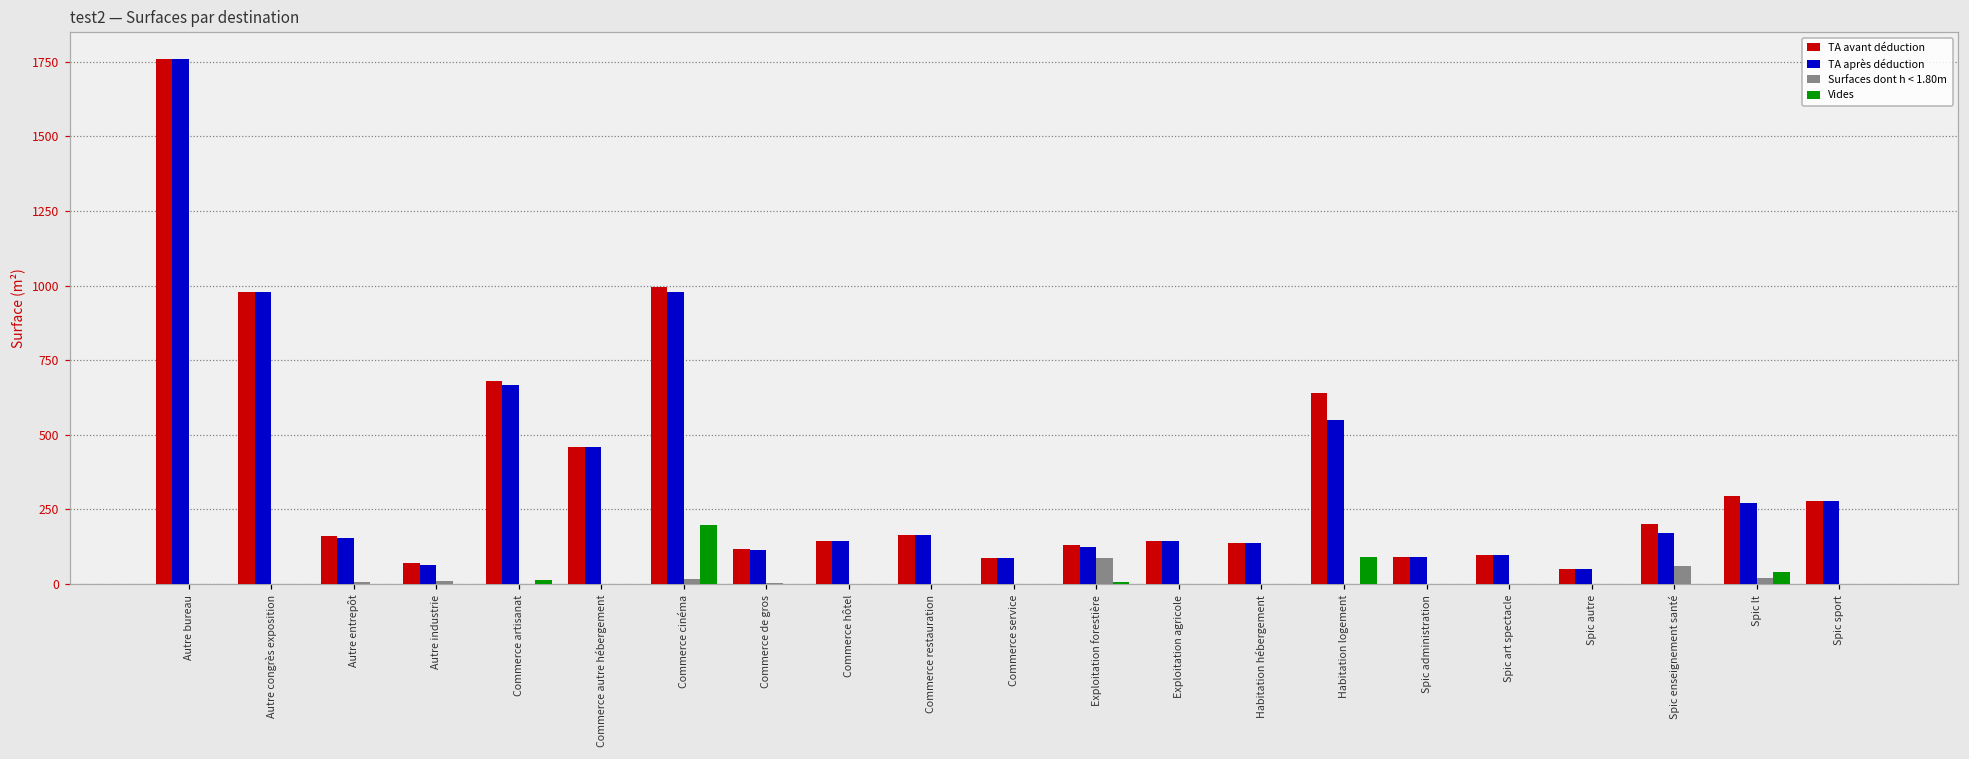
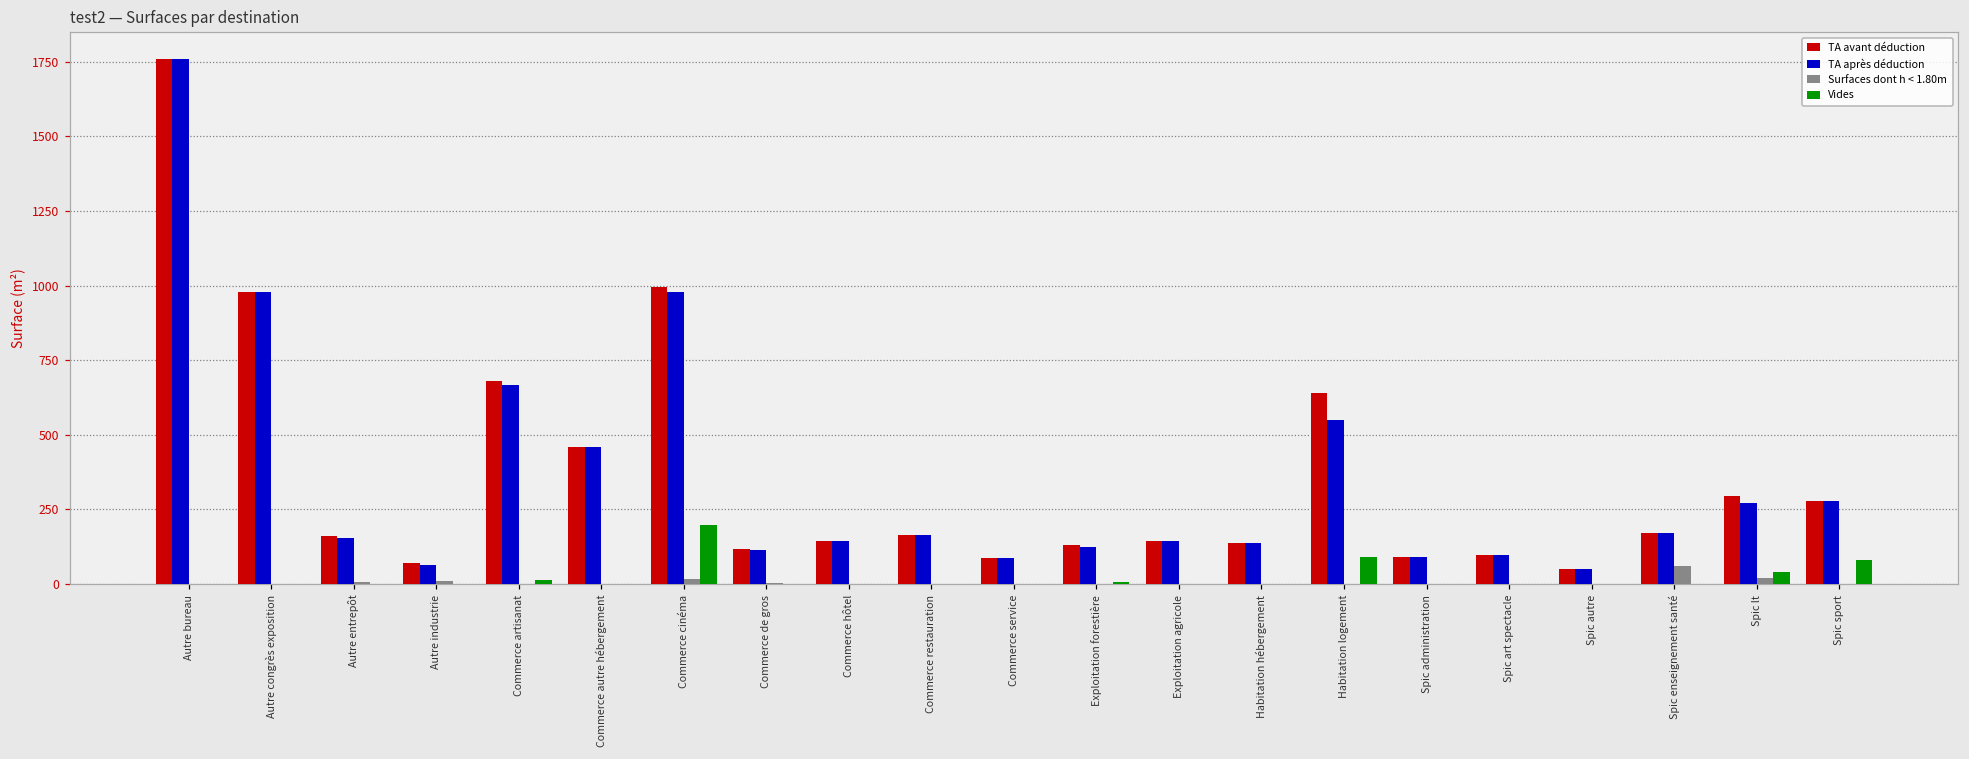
  {
    "TA avant déduction": {
      "Autre bureau": 1760,
      "Autre congrès exposition": 980,
      "Autre entrepôt": 160,
      "Autre industrie": 70,
      "Commerce artisanat": 680,
      "Commerce autre hébergement": 460,
      "Commerce cinéma": 990,
      "Commerce de gros": 120,
      "Commerce hôtel": 140,
      "Commerce restauration": 160,
      "Commerce service": 90,
      "Exploitation forestière": 130,
      "Exploitation agricole": 140,
      "Habitation hébergement": 140,
      "Habitation logement": 640,
      "Spic administration": 90,
      "Spic art spectacle": 100,
      "Spic autre": 50,
-     "Spic enseignement santé": 200,
+     "Spic enseignement santé": 170,
      "Spic lt": 290,
      "Spic sport": 280
    },
    "TA après déduction": {
      "Autre bureau": 1760,
      "Autre congrès exposition": 980,
      "Autre entrepôt": 150,
      "Autre industrie": 60,
      "Commerce artisanat": 670,
      "Commerce autre hébergement": 460,
      "Commerce cinéma": 980,
      "Commerce de gros": 110,
      "Commerce hôtel": 140,
      "Commerce restauration": 160,
      "Commerce service": 90,
      "Exploitation forestière": 120,
      "Exploitation agricole": 140,
      "Habitation hébergement": 140,
      "Habitation logement": 550,
      "Spic administration": 90,
      "Spic art spectacle": 100,
      "Spic autre": 50,
      "Spic enseignement santé": 170,
      "Spic lt": 270,
      "Spic sport": 280
    },
    "Surfaces dont h < 1.80m": {
      "Autre congrès exposition": 0,
      "Autre industrie": 10,
      "Commerce artisanat": 0,
      "Commerce cinéma": 20,
      "Commerce hôtel": 0,
      "Commerce restauration": 0,
      "Commerce service": 0,
-     "Exploitation forestière": 90,
+     "Exploitation forestière": 0,
      "Exploitation agricole": 0,
      "Habitation logement": 0,
      "Spic administration": 0,
      "Spic art spectacle": 0,
      "Spic autre": 0,
      "Spic enseignement santé": 60,
      "Spic lt": 20
    },
    "Vides": {
      "Autre bureau": 0,
      "Autre congrès exposition": 0,
      "Autre entrepôt": 0,
      "Autre industrie": 0,
      "Commerce artisanat": 10,
      "Commerce autre hébergement": 0,
      "Commerce cinéma": 200,
      "Commerce de gros": 0,
      "Commerce hôtel": 0,
      "Commerce restauration": 0,
      "Commerce service": 0,
      "Exploitation agricole": 0,
      "Habitation hébergement": 0,
      "Habitation logement": 90,
      "Spic administration": 0,
      "Spic art spectacle": 0,
      "Spic autre": 0,
      "Spic enseignement santé": 0,
      "Spic lt": 40,
-     "Spic sport": 0
+     "Spic sport": 80
    }
  }
